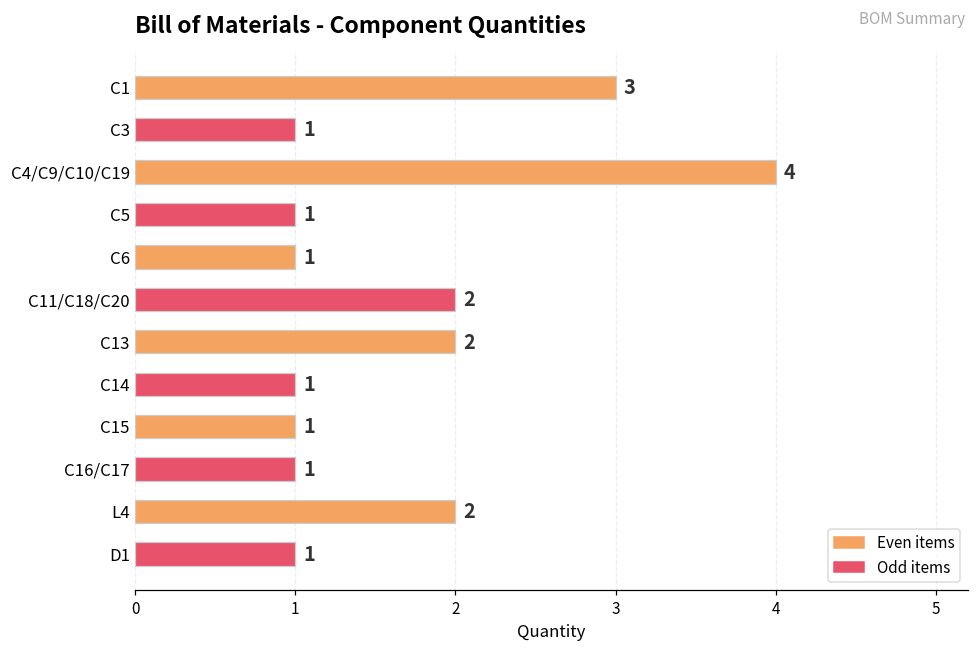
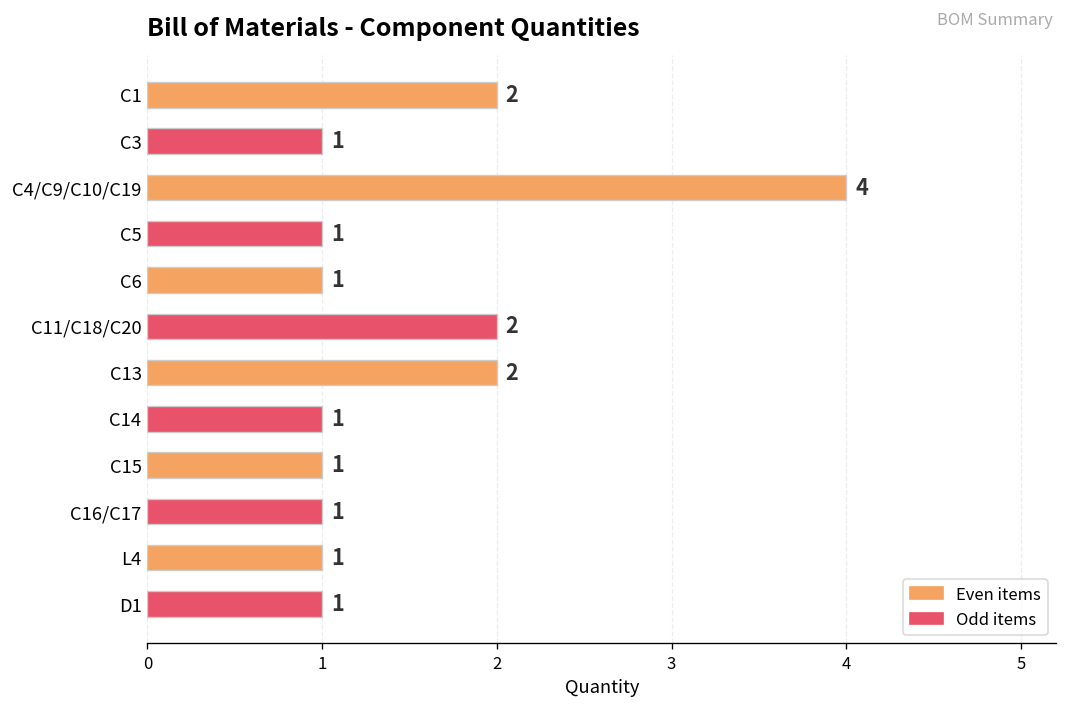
  {
-   "C1": 3,
+   "C1": 2,
    "C3": 1,
    "C4/C9/C10/C19": 4,
    "C5": 1,
    "C6": 1,
    "C11/C18/C20": 2,
    "C13": 2,
    "C14": 1,
    "C15": 1,
    "C16/C17": 1,
-   "L4": 2,
+   "L4": 1,
    "D1": 1
  }
